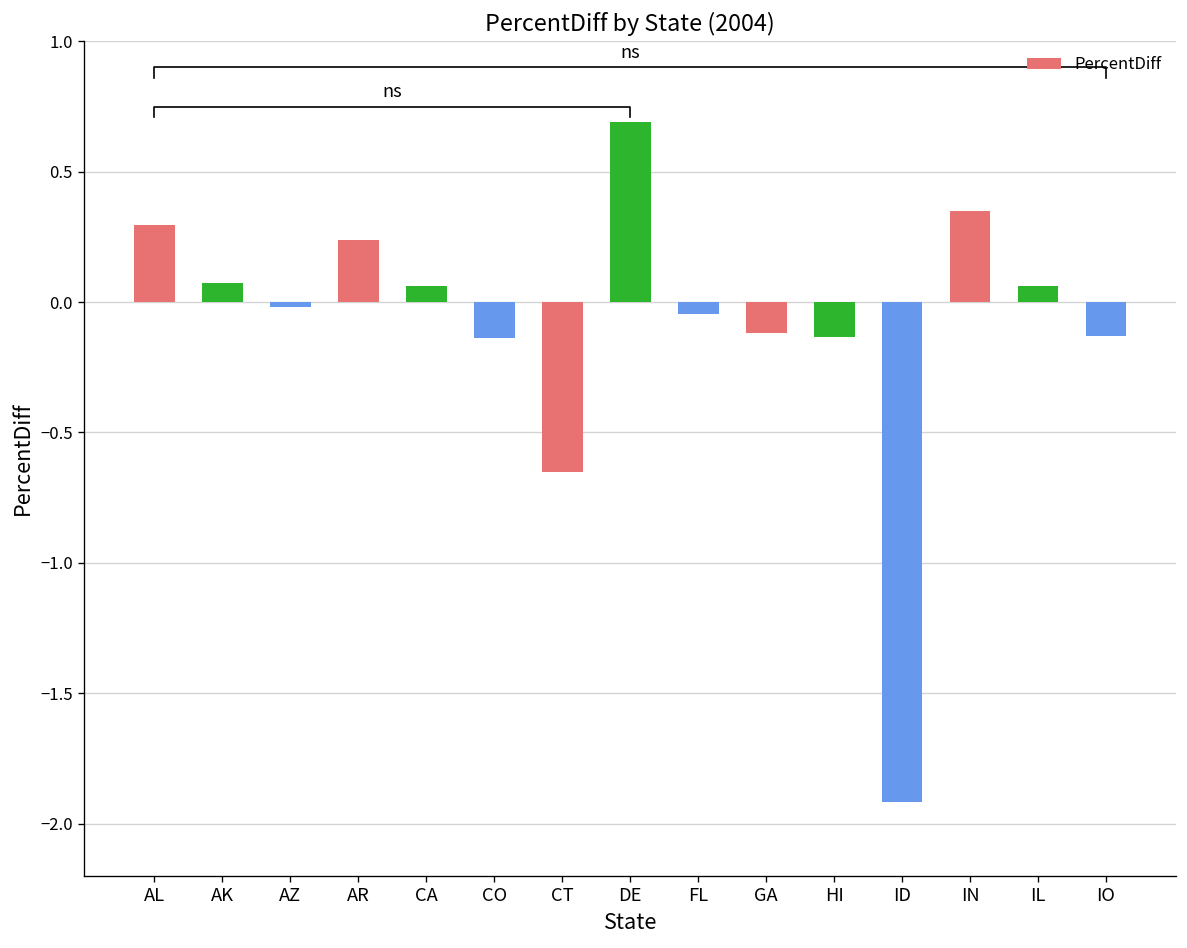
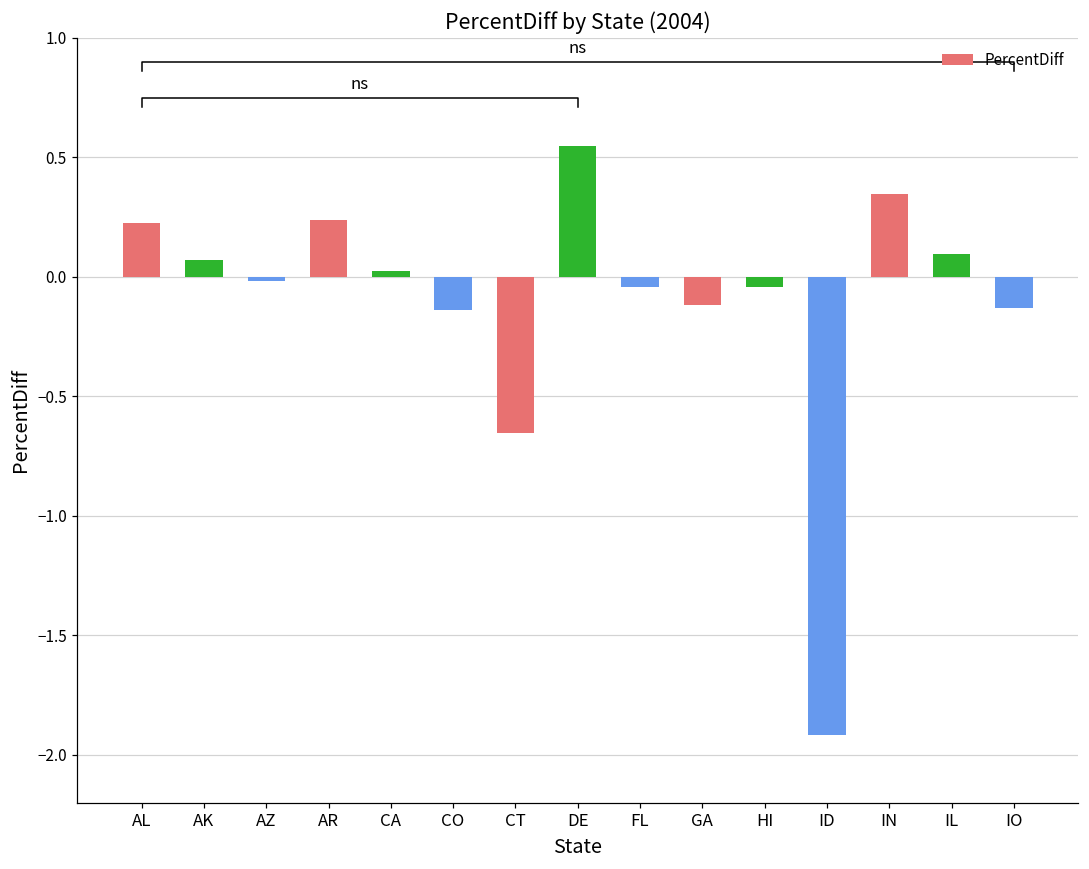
  {
    "PercentDiff": {
-     "AL": 0.30,
+     "AL": 0.22,
      "AK": 0.07,
      "AZ": -0.02,
      "AR": 0.24,
-     "CA": 0.06,
+     "CA": 0.02,
      "CO": -0.14,
      "CT": -0.65,
-     "DE": 0.69,
+     "DE": 0.55,
      "FL": -0.04,
      "GA": -0.12,
-     "HI": -0.13,
+     "HI": -0.04,
      "ID": -1.92,
      "IN": 0.35,
-     "IL": 0.06,
+     "IL": 0.10,
      "IO": -0.13
    }
  }
